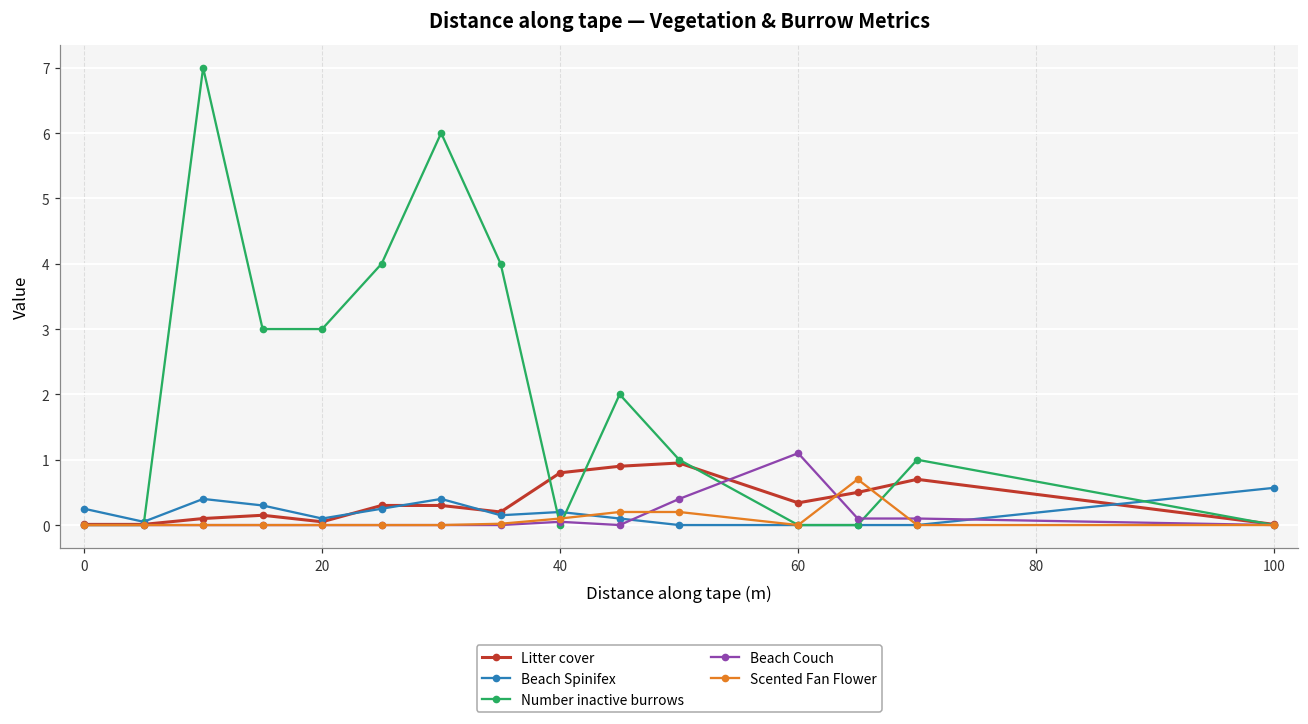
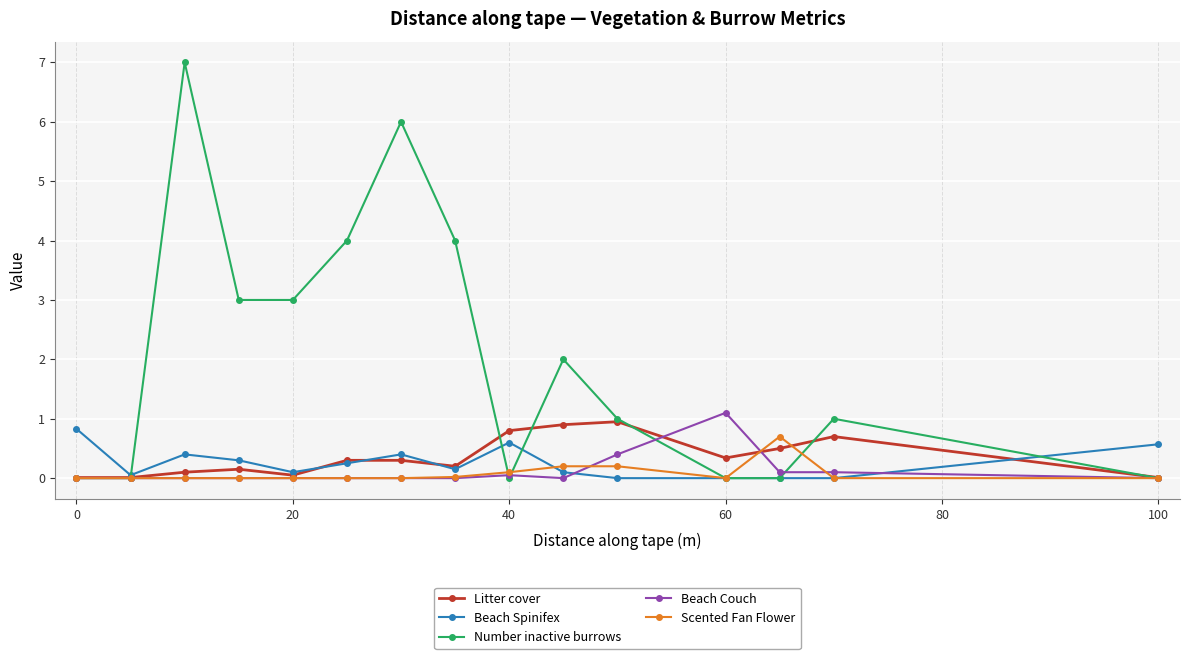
  {
    "Litter cover": {
      "20": 0.1,
      "40": 0.8,
      "60": 0.3
    },
    "Beach Spinifex": {
-     "0": 0.3,
+     "0": 0.8,
      "20": 0.1,
-     "40": 0.2,
+     "40": 0.6,
      "100": 0.6
    },
    "Number inactive burrows": {
      "20": 3.0,
      "40": 0.0
    },
    "Beach Couch": {
      "40": 0.1,
      "60": 1.1
    },
    "Scented Fan Flower": {
      "40": 0.1
    }
  }
